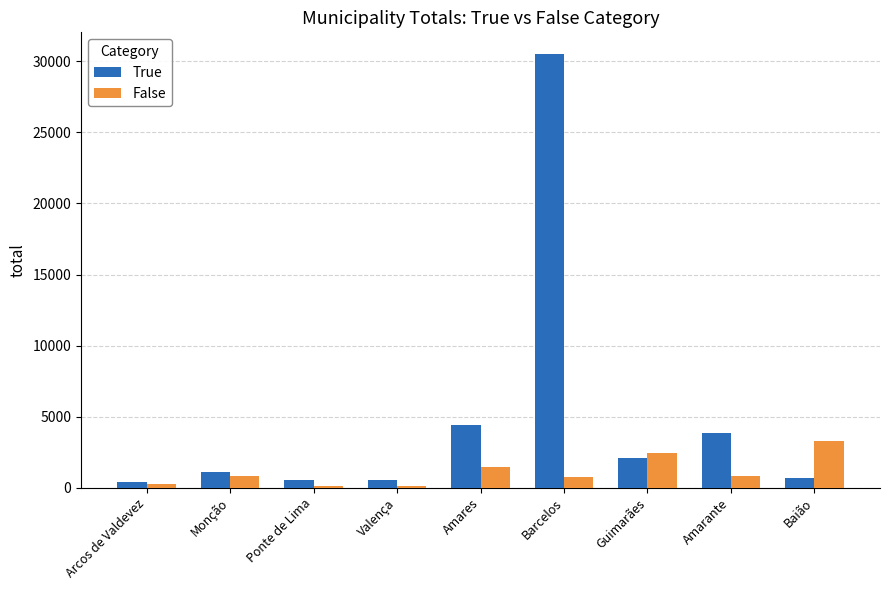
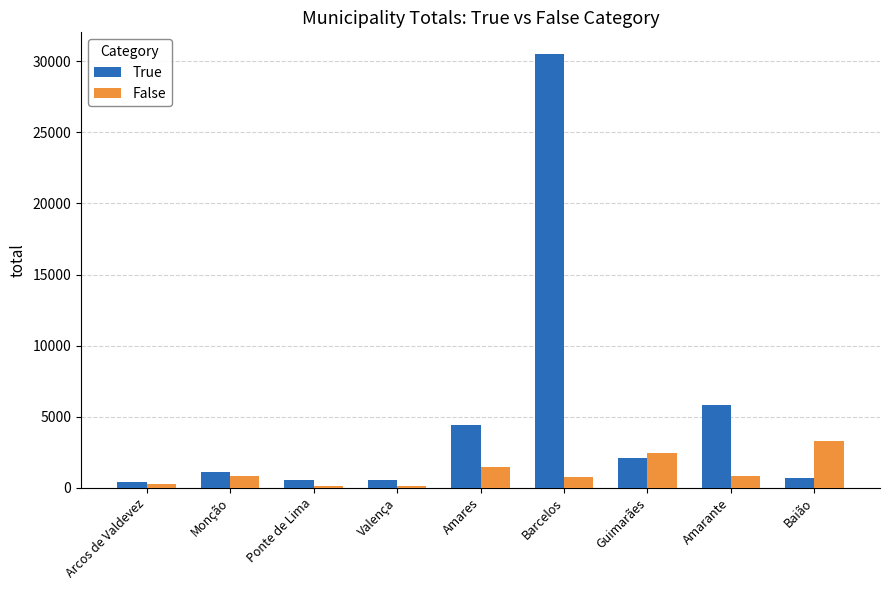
  {
    "True": {
      "Arcos de Valdevez": 400,
      "Monção": 1100,
      "Ponte de Lima": 500,
      "Valença": 500,
      "Amares": 4400,
      "Barcelos": 30500,
      "Guimarães": 2100,
-     "Amarante": 3800,
+     "Amarante": 5800,
      "Baião": 700
    },
    "False": {
      "Arcos de Valdevez": 300,
      "Monção": 800,
      "Amares": 1400,
      "Barcelos": 700,
      "Guimarães": 2400,
      "Amarante": 800,
      "Baião": 3300
    }
  }
